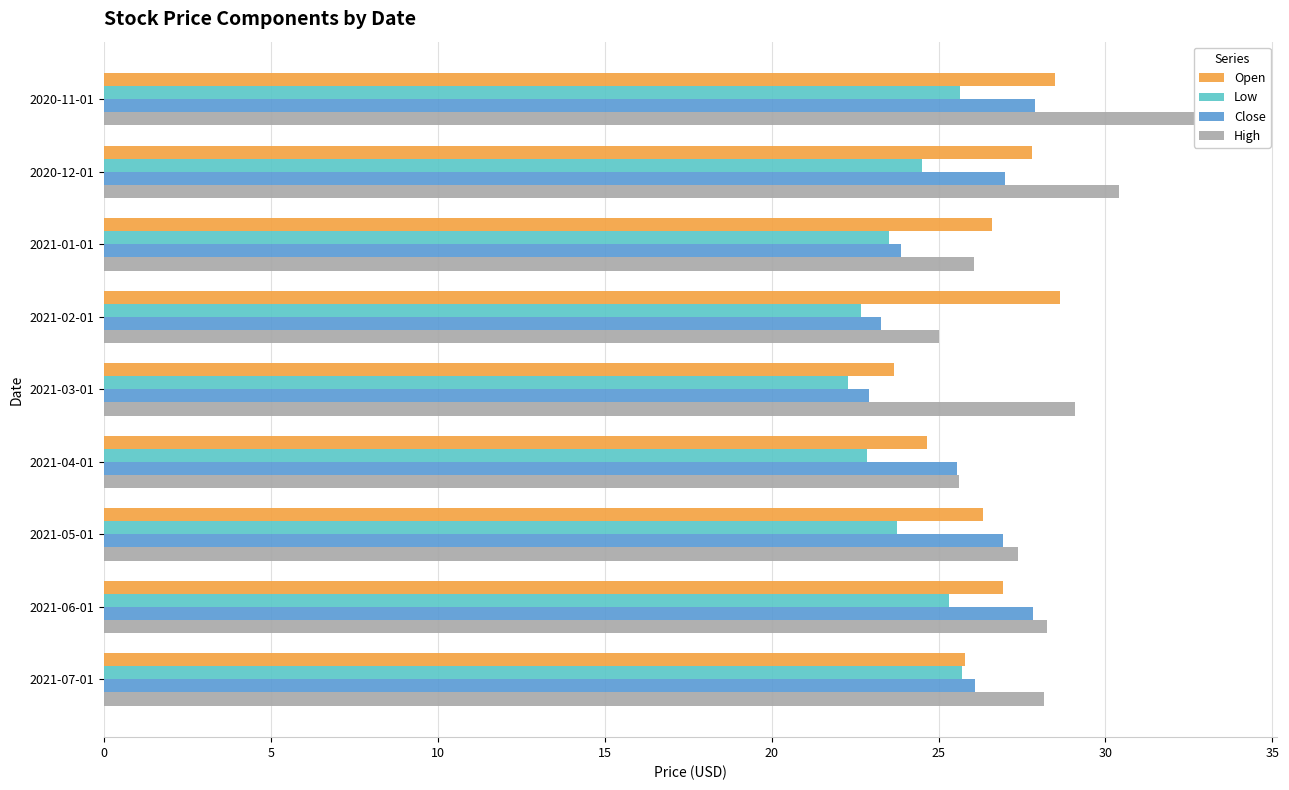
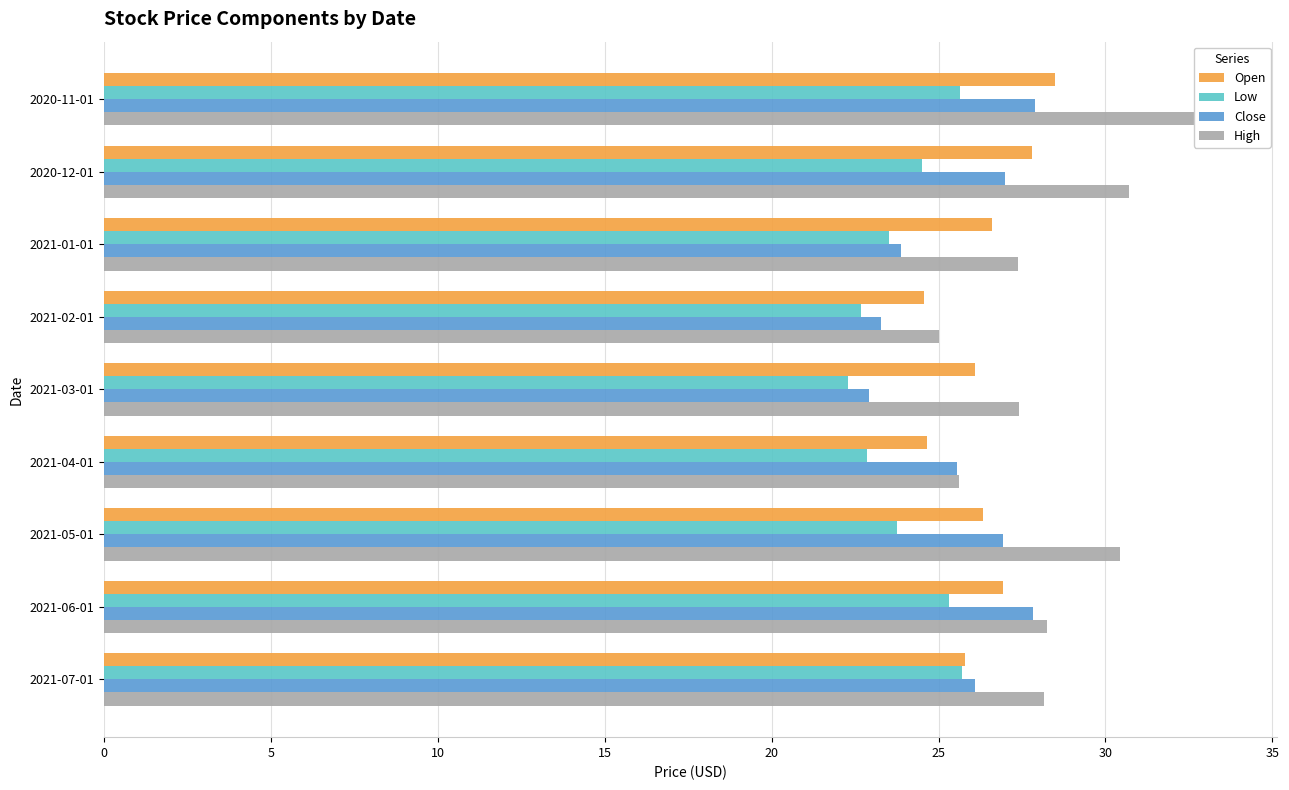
  {
    "Open": {
      "2020-11-01": 28.5,
      "2020-12-01": 27.8,
      "2021-01-01": 26.6,
-     "2021-02-01": 28.7,
-     "2021-03-01": 23.7,
+     "2021-02-01": 24.6,
+     "2021-03-01": 26.1,
      "2021-04-01": 24.6,
      "2021-05-01": 26.3,
      "2021-06-01": 26.9,
      "2021-07-01": 25.8
    },
    "High": {
-     "2020-12-01": 30.4,
-     "2021-01-01": 26.1,
+     "2020-12-01": 30.7,
+     "2021-01-01": 27.4,
      "2021-02-01": 25.0,
-     "2021-03-01": 29.1,
+     "2021-03-01": 27.4,
      "2021-04-01": 25.6,
-     "2021-05-01": 27.4,
+     "2021-05-01": 30.4,
      "2021-06-01": 28.3,
      "2021-07-01": 28.2
    }
  }
